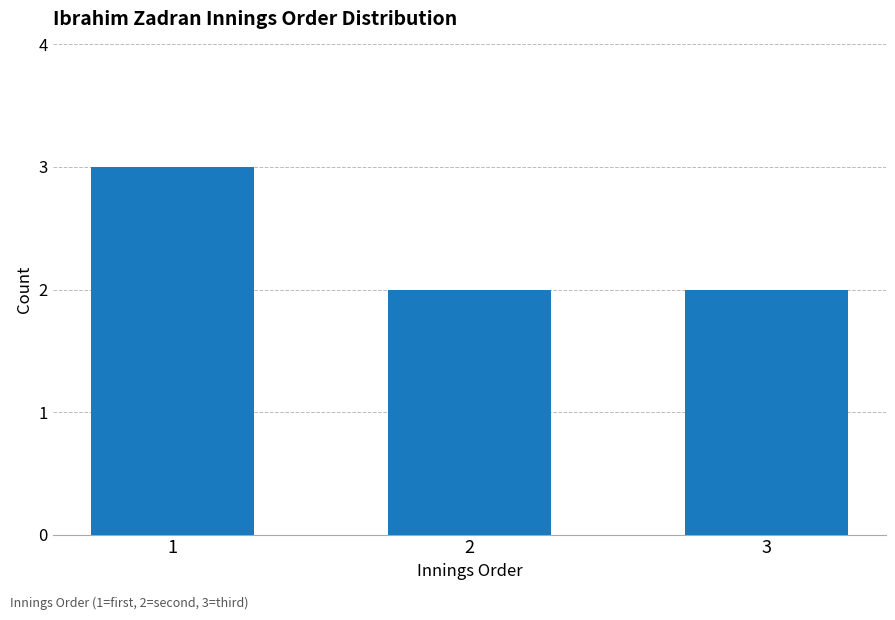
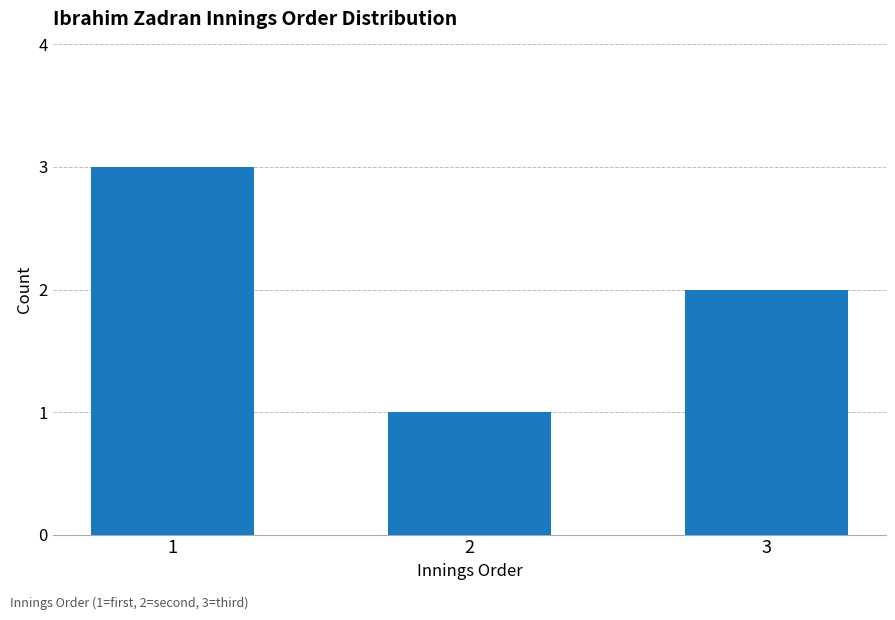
  {
    "1": 3,
-   "2": 2,
+   "2": 1,
    "3": 2
  }
